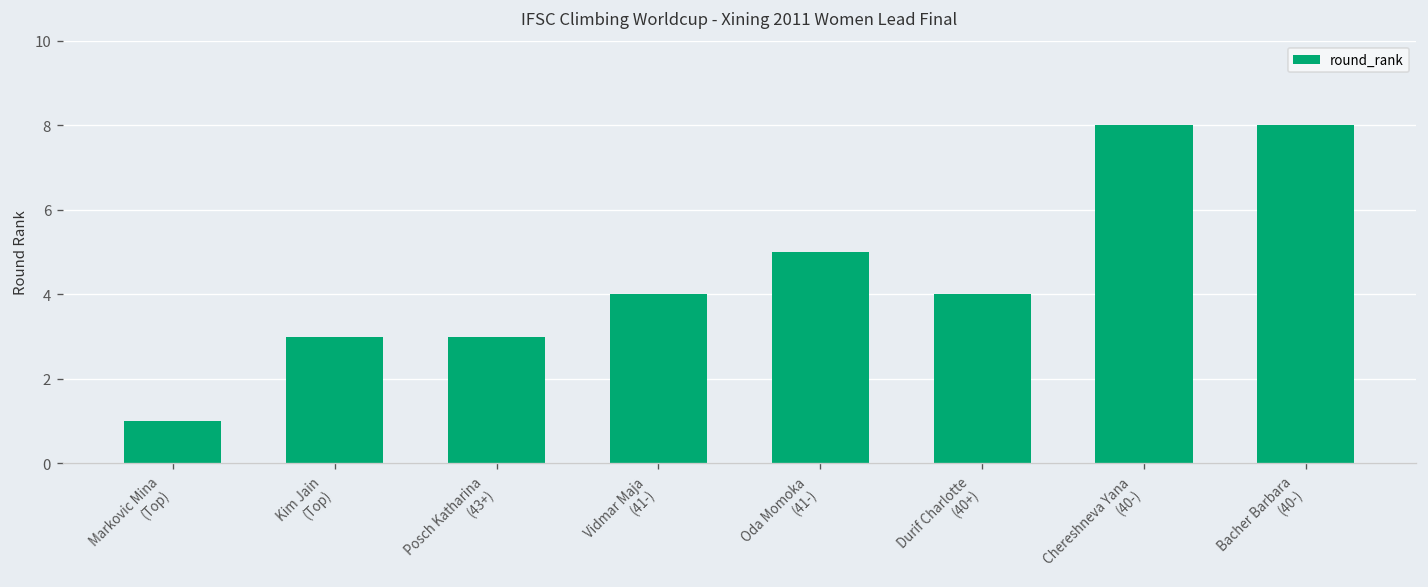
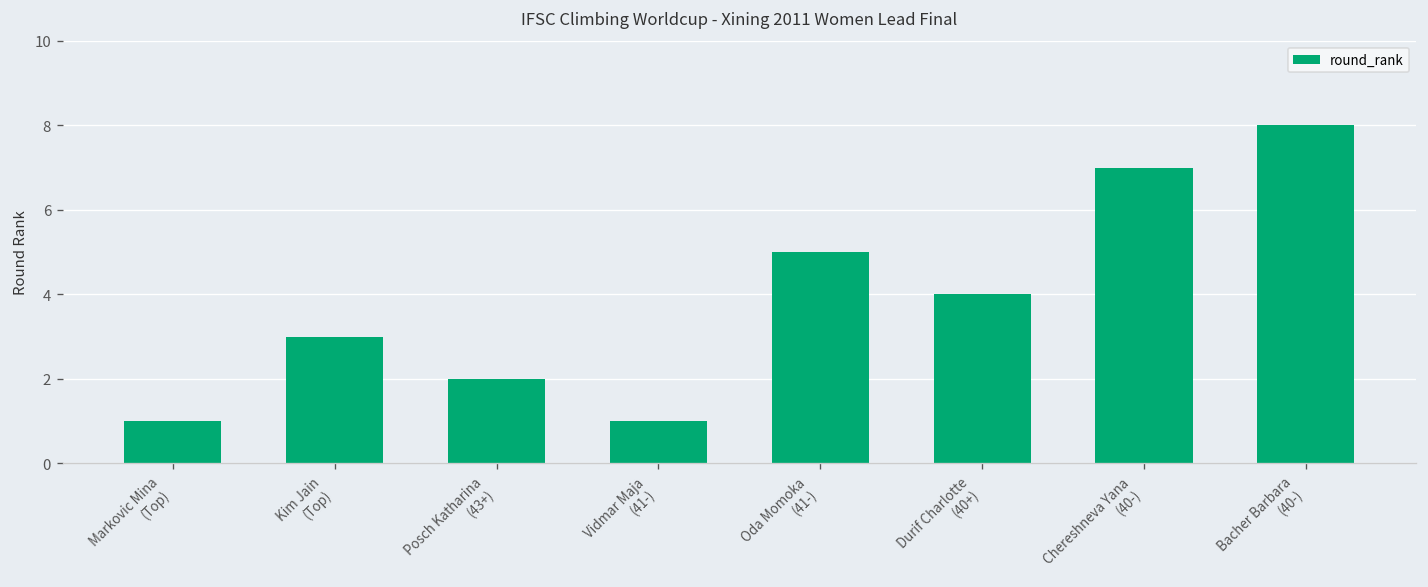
  {
    "Markovic Mina (Top)": 1,
    "Kim Jain (Top)": 3,
-   "Posch Katharina (43+)": 3,
-   "Vidmar Maja (41-)": 4,
+   "Posch Katharina (43+)": 2,
+   "Vidmar Maja (41-)": 1,
    "Oda Momoka (41-)": 5,
    "Durif Charlotte (40+)": 4,
-   "Chereshneva Yana (40-)": 8,
+   "Chereshneva Yana (40-)": 7,
    "Bacher Barbara (40-)": 8
  }
